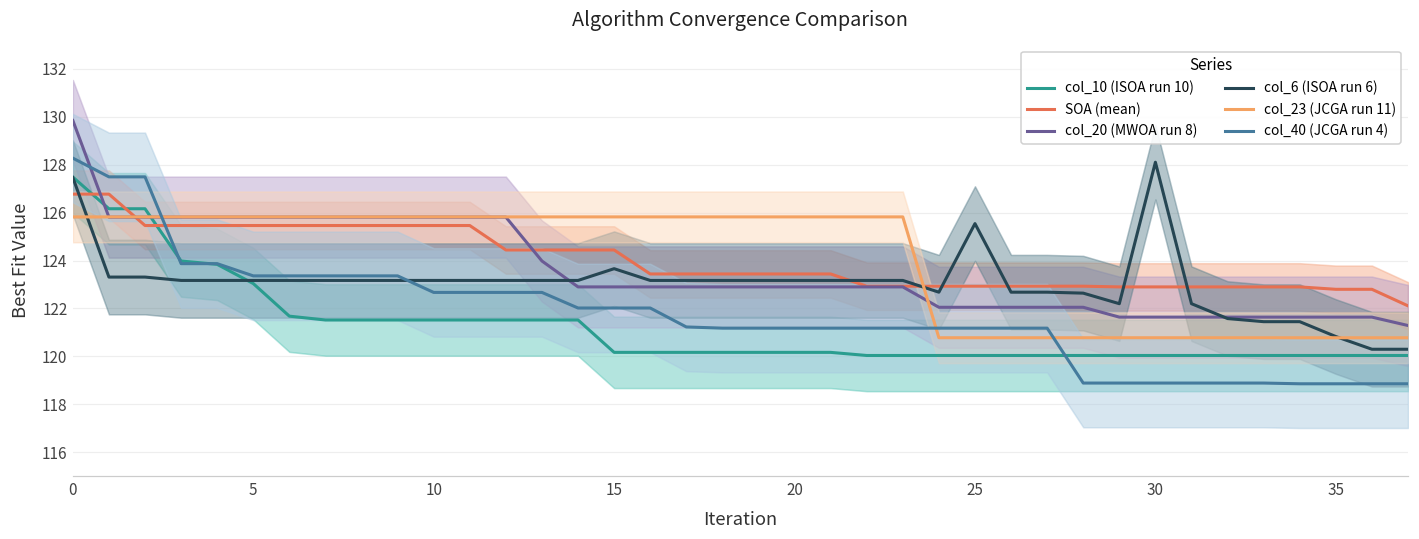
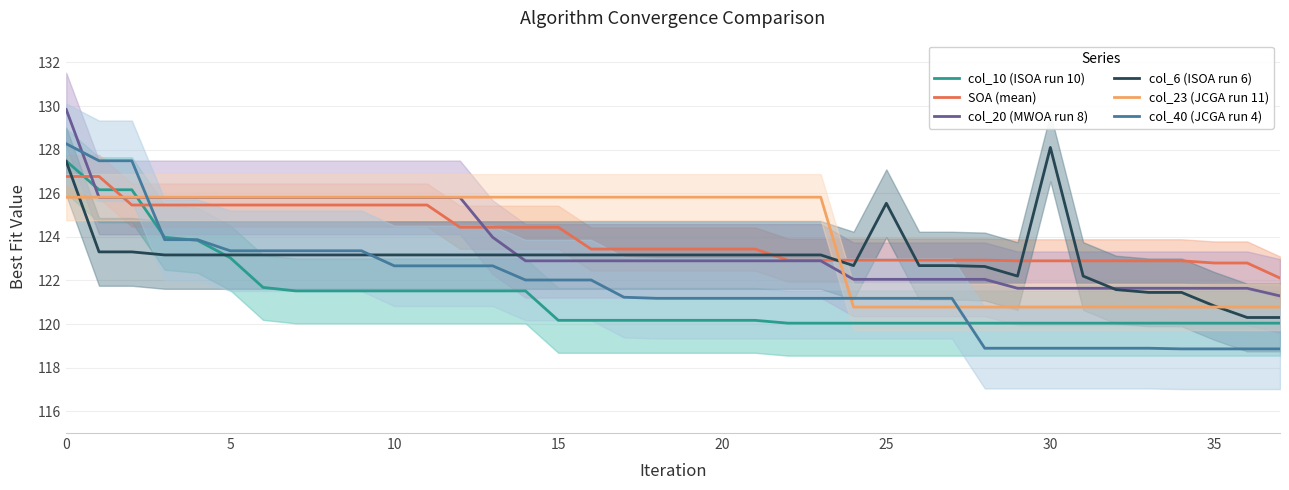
  {
    "col_6 (ISOA run 6)": {
      "5": 123.2,
      "10": 123.2,
-     "15": 123.7,
+     "15": 123.2,
      "20": 123.2,
      "25": 125.5,
      "30": 128.1
    }
  }
